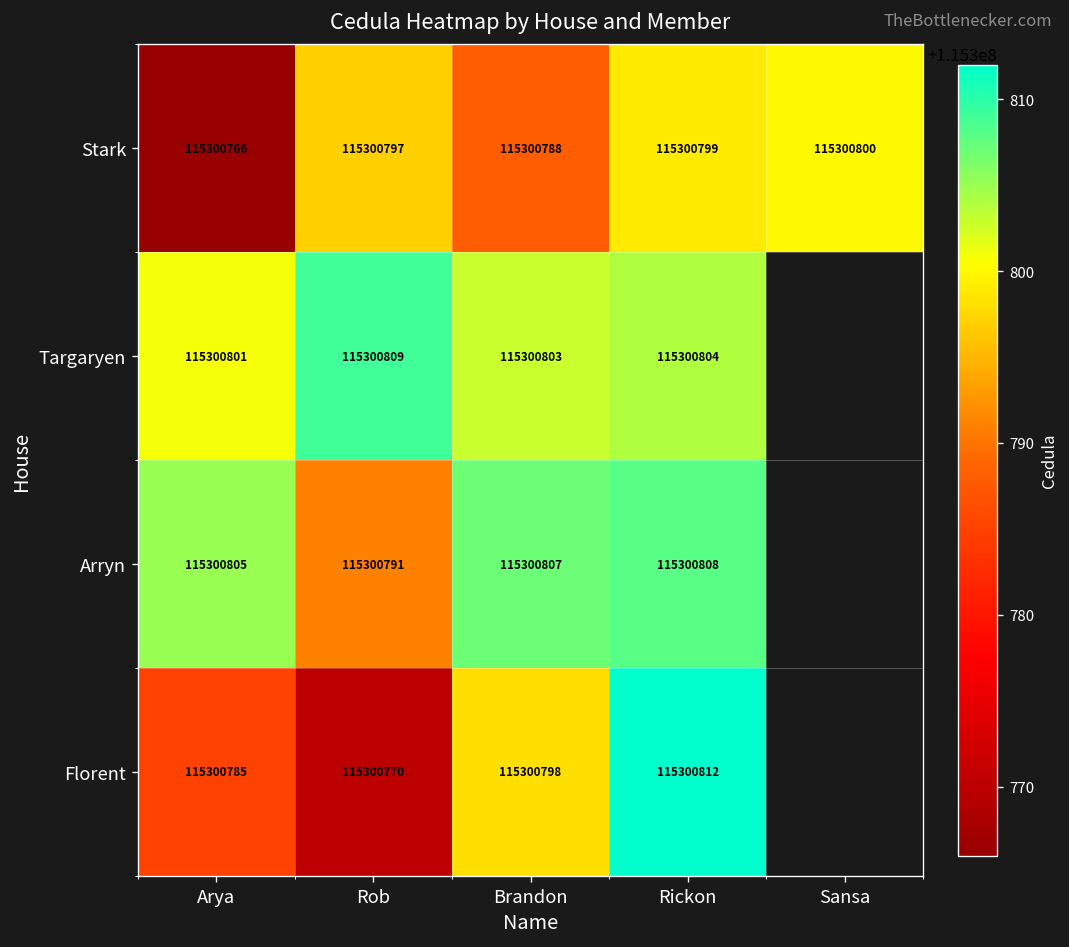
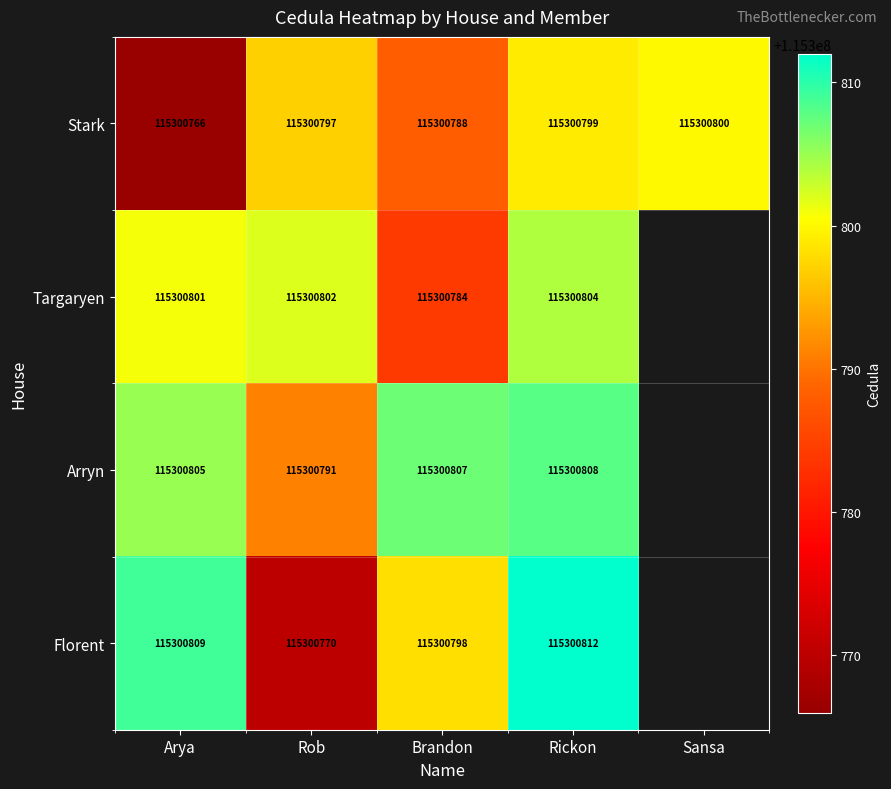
  {
    "Stark": {
      "Arya": 115300766,
      "Rob": 115300797,
      "Brandon": 115300788,
      "Rickon": 115300799,
      "Sansa": 115300800
    },
    "Targaryen": {
      "Arya": 115300801,
-     "Rob": 115300809,
-     "Brandon": 115300803,
+     "Rob": 115300802,
+     "Brandon": 115300784,
      "Rickon": 115300804
    },
    "Arryn": {
      "Arya": 115300805,
      "Rob": 115300791,
      "Brandon": 115300807,
      "Rickon": 115300808
    },
    "Florent": {
-     "Arya": 115300785,
+     "Arya": 115300809,
      "Rob": 115300770,
      "Brandon": 115300798,
      "Rickon": 115300812
    }
  }
